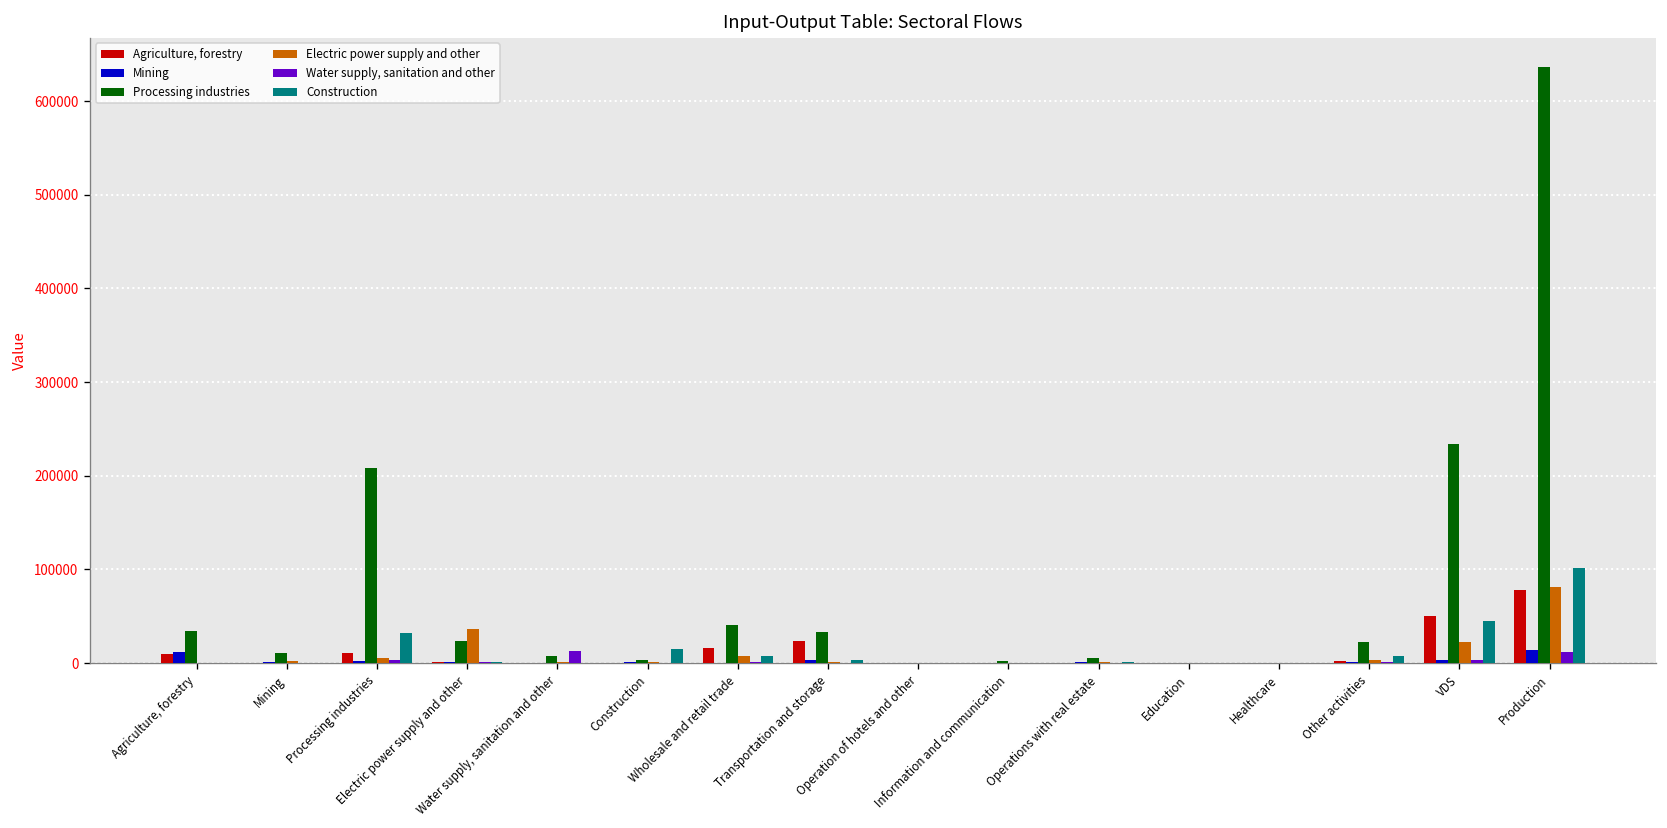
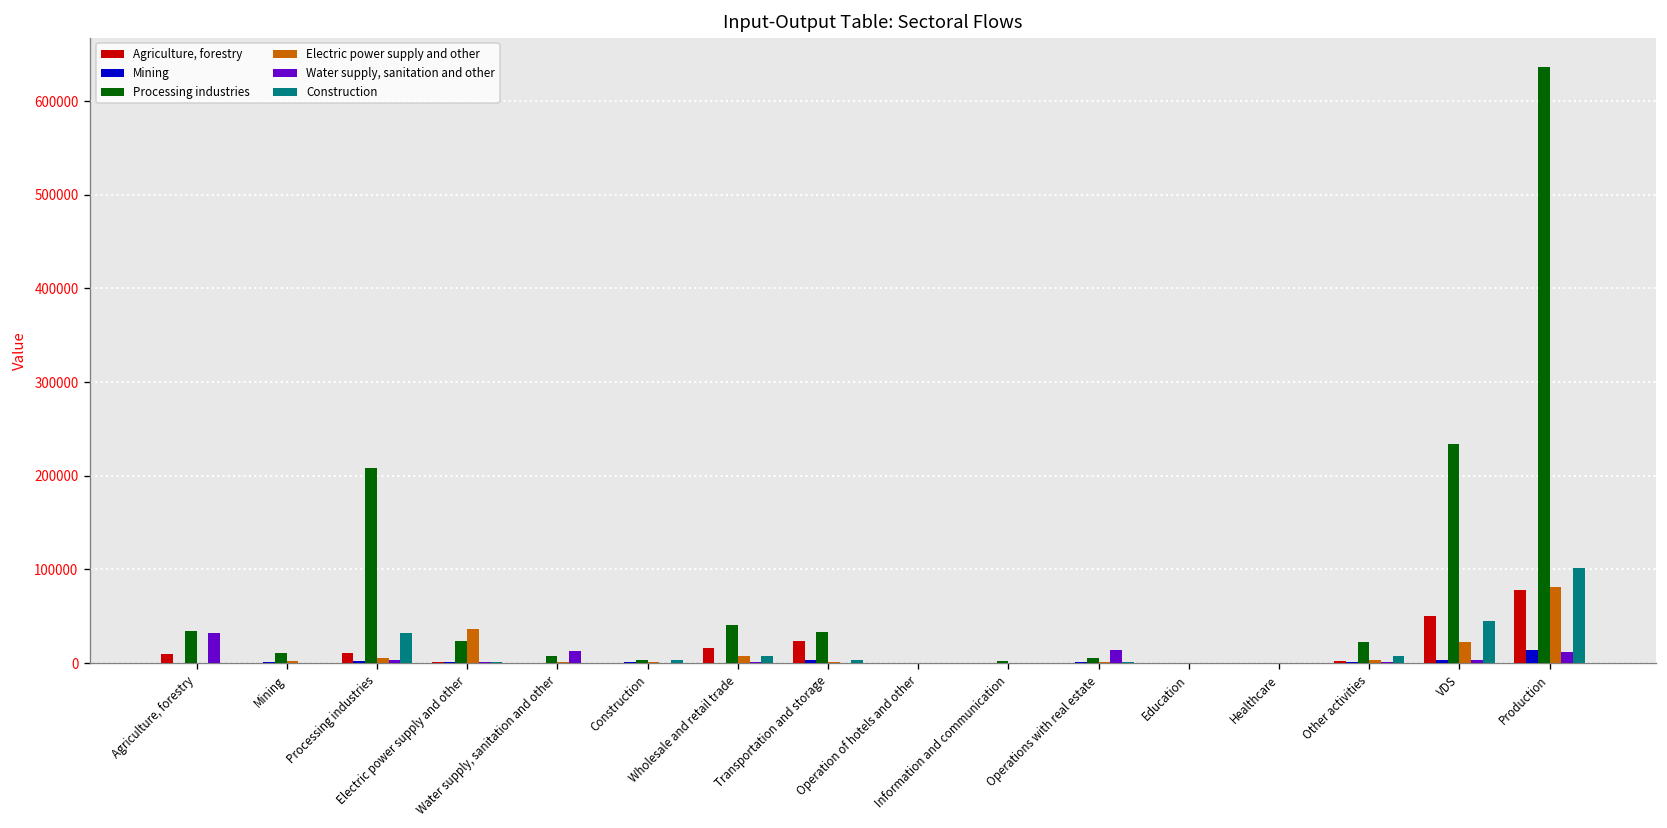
  {
    "Agriculture, forestry": {
      "Agriculture, forestry": 10000,
      "Processing industries": 10000,
      "Wholesale and retail trade": 20000,
      "Transportation and storage": 20000,
      "VDS": 50000,
      "Production": 80000
    },
    "Mining": {
-     "Agriculture, forestry": 10000,
+     "Agriculture, forestry": 0,
      "VDS": 0,
      "Production": 10000
    },
    "Processing industries": {
      "Agriculture, forestry": 30000,
      "Mining": 10000,
      "Processing industries": 210000,
      "Electric power supply and other": 20000,
      "Water supply, sanitation and other": 10000,
      "Wholesale and retail trade": 40000,
      "Transportation and storage": 30000,
      "Operations with real estate": 10000,
      "Other activities": 20000,
      "VDS": 230000,
      "Production": 640000
    },
    "Electric power supply and other": {
      "Processing industries": 10000,
      "Electric power supply and other": 40000,
      "Wholesale and retail trade": 10000,
      "VDS": 20000,
      "Production": 80000
    },
    "Water supply, sanitation and other": {
-     "Agriculture, forestry": 0,
+     "Agriculture, forestry": 30000,
      "Processing industries": 0,
      "Water supply, sanitation and other": 10000,
-     "Operations with real estate": 0,
+     "Operations with real estate": 10000,
      "Production": 10000
    },
    "Construction": {
      "Processing industries": 30000,
-     "Construction": 10000,
+     "Construction": 0,
      "Wholesale and retail trade": 10000,
      "Other activities": 10000,
      "VDS": 40000,
      "Production": 100000
    }
  }
